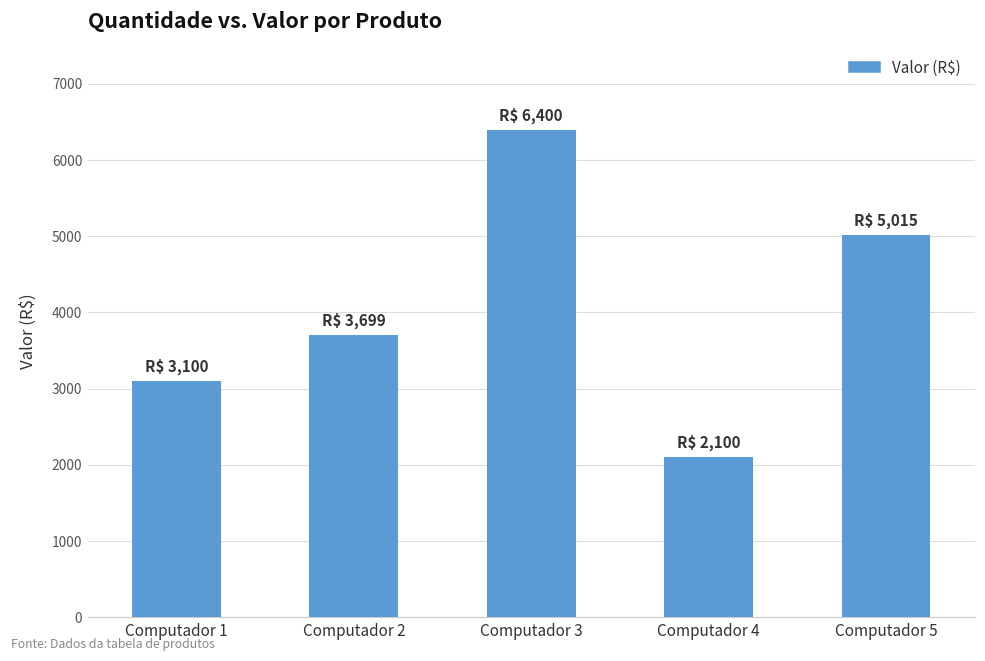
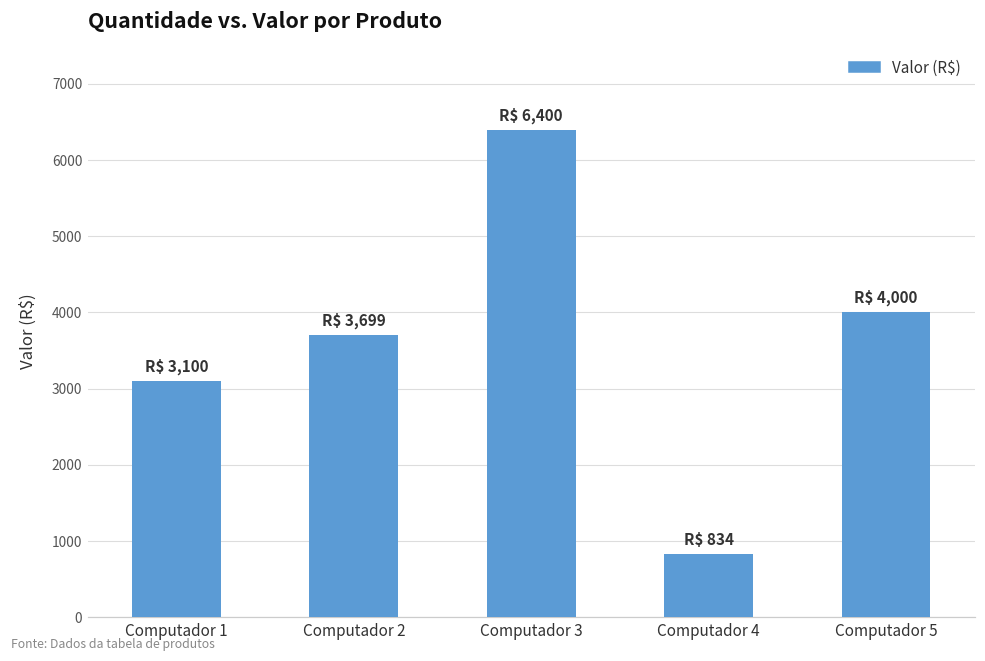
  {
    "Computador 1": "3,100",
    "Computador 2": "3,699",
    "Computador 3": "6,400",
-   "Computador 4": "2,100",
-   "Computador 5": "5,015"
+   "Computador 4": "834",
+   "Computador 5": "4,000"
  }
